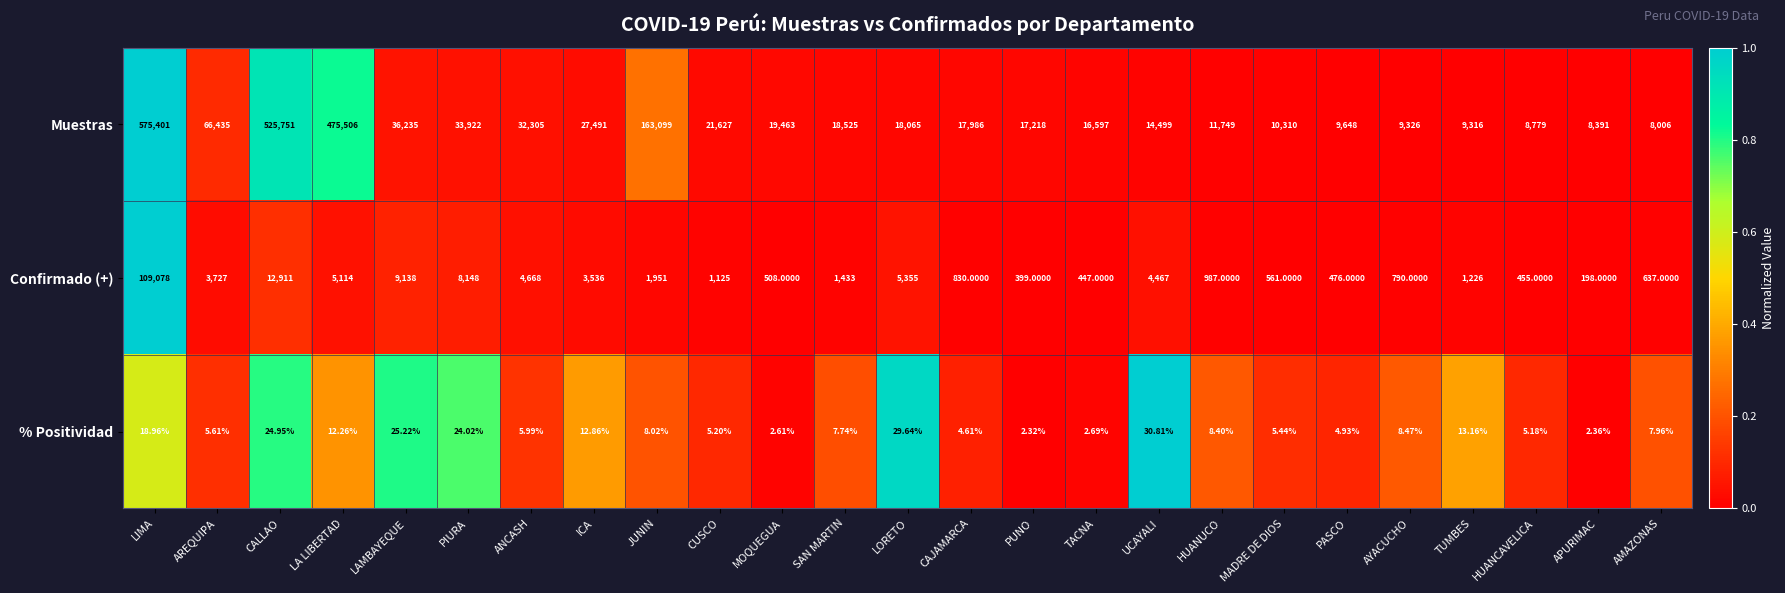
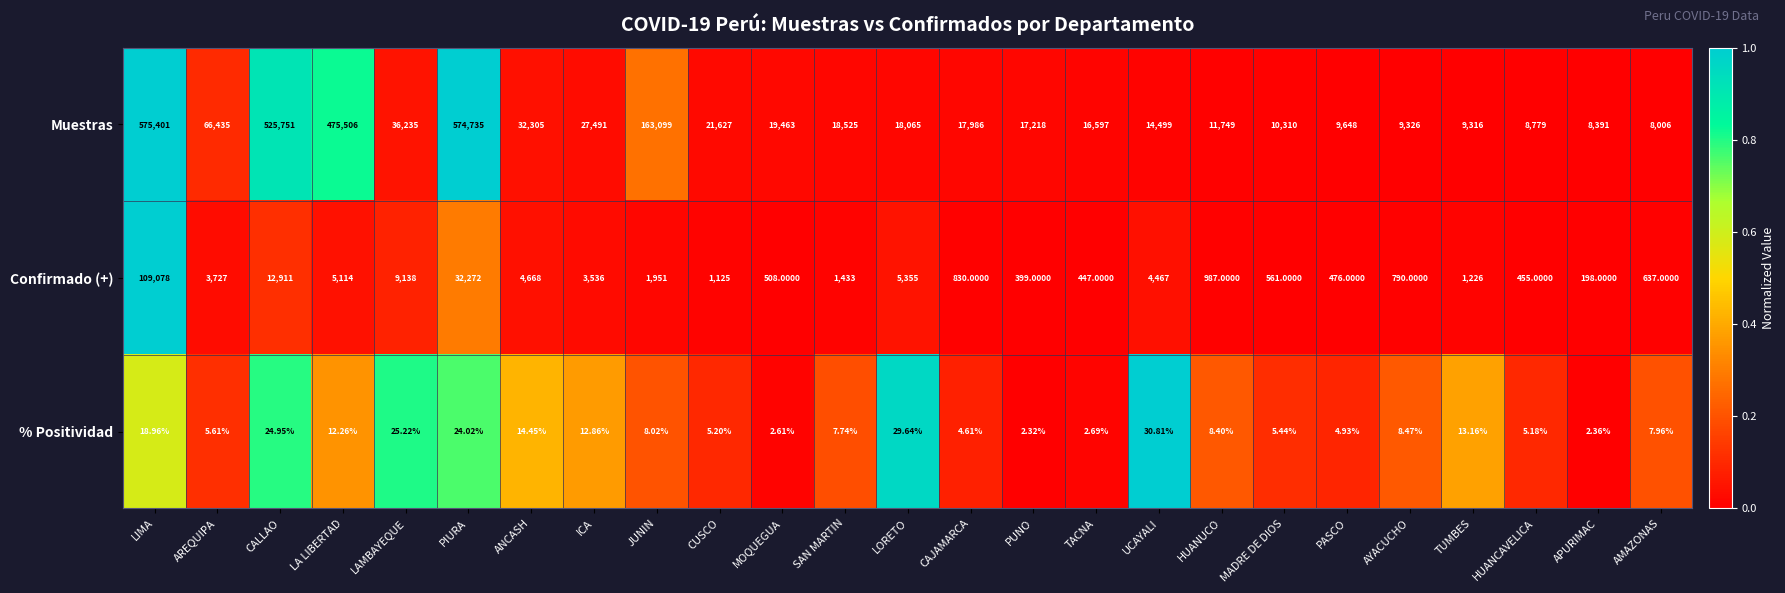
  {
    "Muestras": {
      "LIMA": "575,401",
      "AREQUIPA": "66,435",
      "CALLAO": "525,751",
      "LA LIBERTAD": "475,506",
      "LAMBAYEQUE": "36,235",
-     "PIURA": "33,922",
+     "PIURA": "574,735",
      "ANCASH": "32,305",
      "ICA": "27,491",
      "JUNIN": "163,099",
      "CUSCO": "21,627",
      "MOQUEGUA": "19,463",
      "SAN MARTIN": "18,525",
      "LORETO": "18,065",
      "CAJAMARCA": "17,986",
      "PUNO": "17,218",
      "TACNA": "16,597",
      "UCAYALI": "14,499",
      "HUANUCO": "11,749",
      "MADRE DE DIOS": "10,310",
      "PASCO": "9,648",
      "AYACUCHO": "9,326",
      "TUMBES": "9,316",
      "HUANCAVELICA": "8,779",
      "APURIMAC": "8,391",
      "AMAZONAS": "8,006"
    },
    "Confirmado (+)": {
      "LIMA": "109,078",
      "AREQUIPA": "3,727",
      "CALLAO": "12,911",
      "LA LIBERTAD": "5,114",
      "LAMBAYEQUE": "9,138",
-     "PIURA": "8,148",
+     "PIURA": "32,272",
      "ANCASH": "4,668",
      "ICA": "3,536",
      "JUNIN": "1,951",
      "CUSCO": "1,125",
      "MOQUEGUA": "508.0000",
      "SAN MARTIN": "1,433",
      "LORETO": "5,355",
      "CAJAMARCA": "830.0000",
      "PUNO": "399.0000",
      "TACNA": "447.0000",
      "UCAYALI": "4,467",
      "HUANUCO": "987.0000",
      "MADRE DE DIOS": "561.0000",
      "PASCO": "476.0000",
      "AYACUCHO": "790.0000",
      "TUMBES": "1,226",
      "HUANCAVELICA": "455.0000",
      "APURIMAC": "198.0000",
      "AMAZONAS": "637.0000"
    },
    "% Positividad": {
      "LIMA": "18.96%",
      "AREQUIPA": "5.61%",
      "CALLAO": "24.95%",
      "LA LIBERTAD": "12.26%",
      "LAMBAYEQUE": "25.22%",
      "PIURA": "24.02%",
-     "ANCASH": "5.99%",
+     "ANCASH": "14.45%",
      "ICA": "12.86%",
      "JUNIN": "8.02%",
      "CUSCO": "5.20%",
      "MOQUEGUA": "2.61%",
      "SAN MARTIN": "7.74%",
      "LORETO": "29.64%",
      "CAJAMARCA": "4.61%",
      "PUNO": "2.32%",
      "TACNA": "2.69%",
      "UCAYALI": "30.81%",
      "HUANUCO": "8.40%",
      "MADRE DE DIOS": "5.44%",
      "PASCO": "4.93%",
      "AYACUCHO": "8.47%",
      "TUMBES": "13.16%",
      "HUANCAVELICA": "5.18%",
      "APURIMAC": "2.36%",
      "AMAZONAS": "7.96%"
    }
  }
